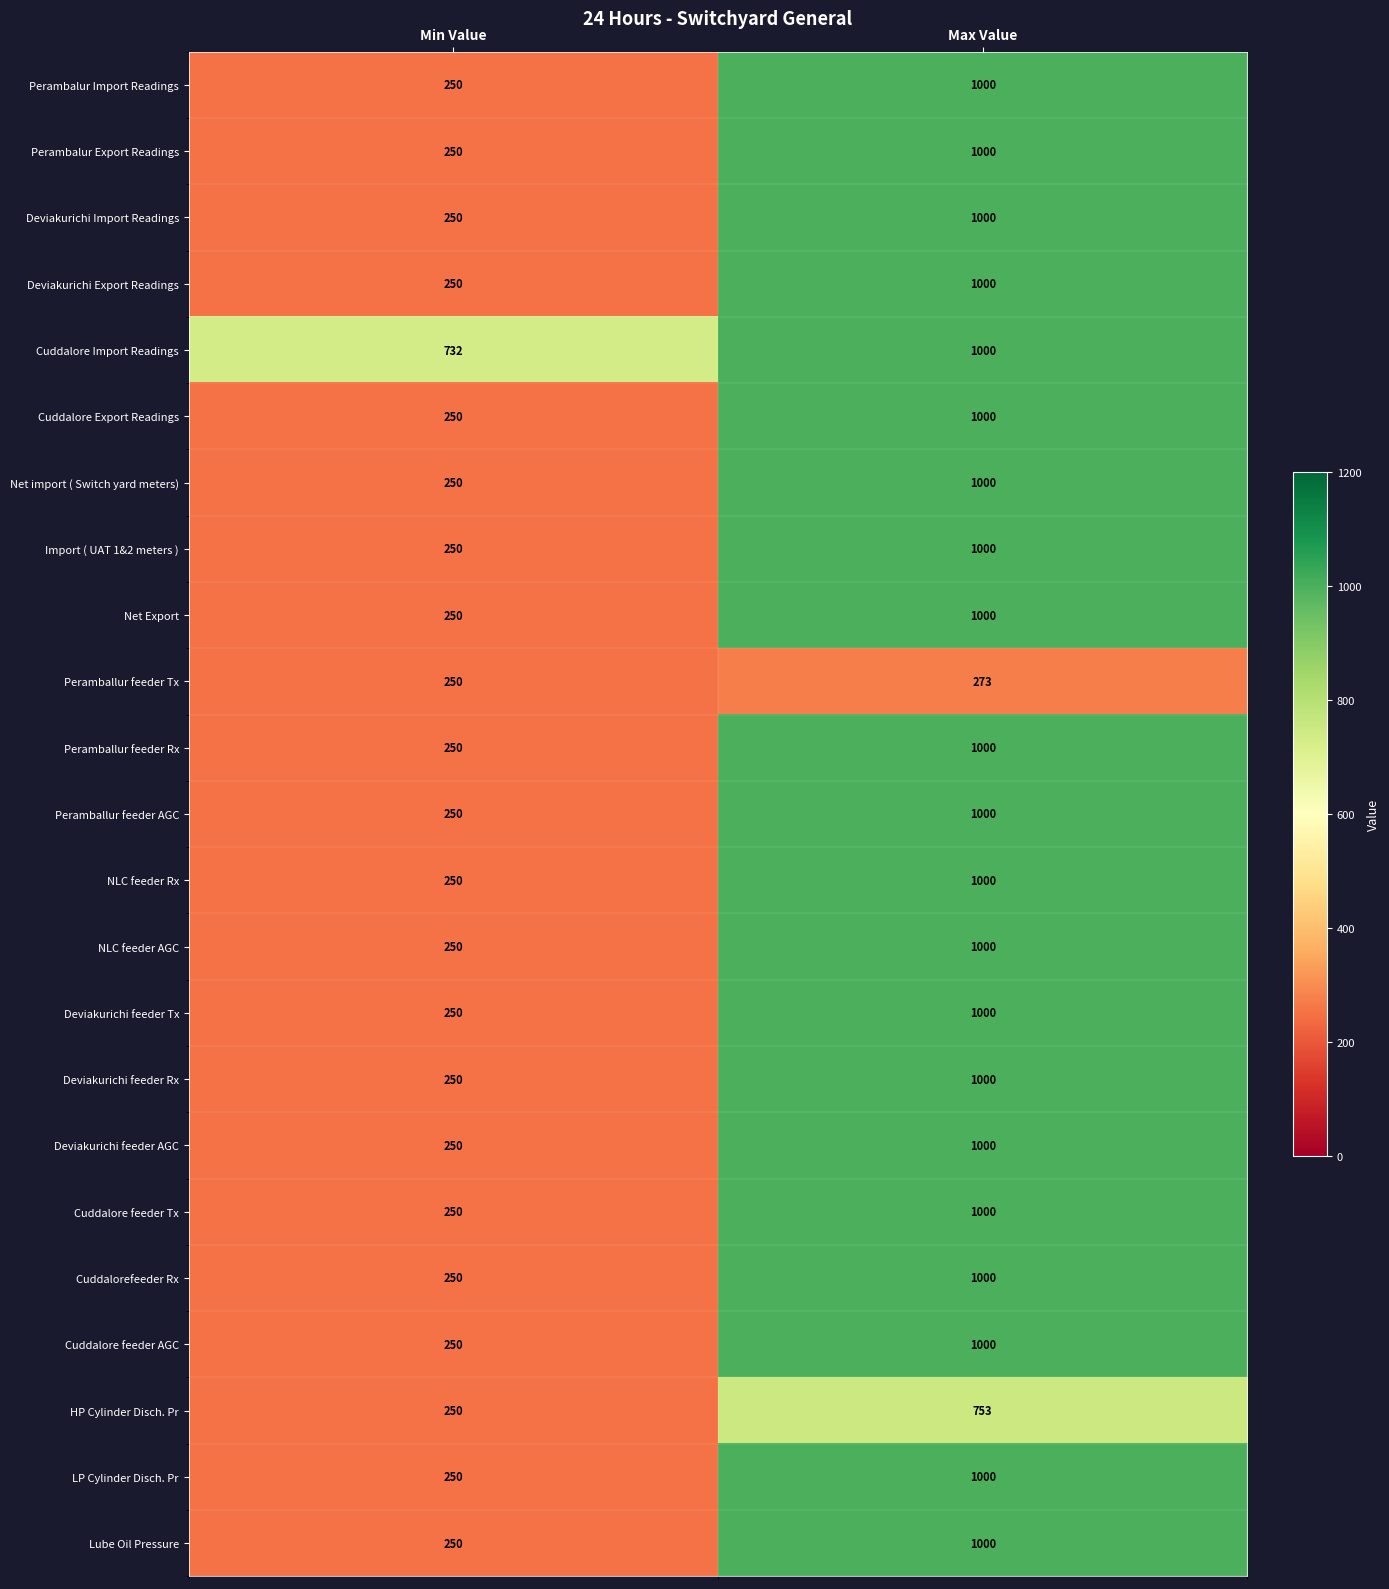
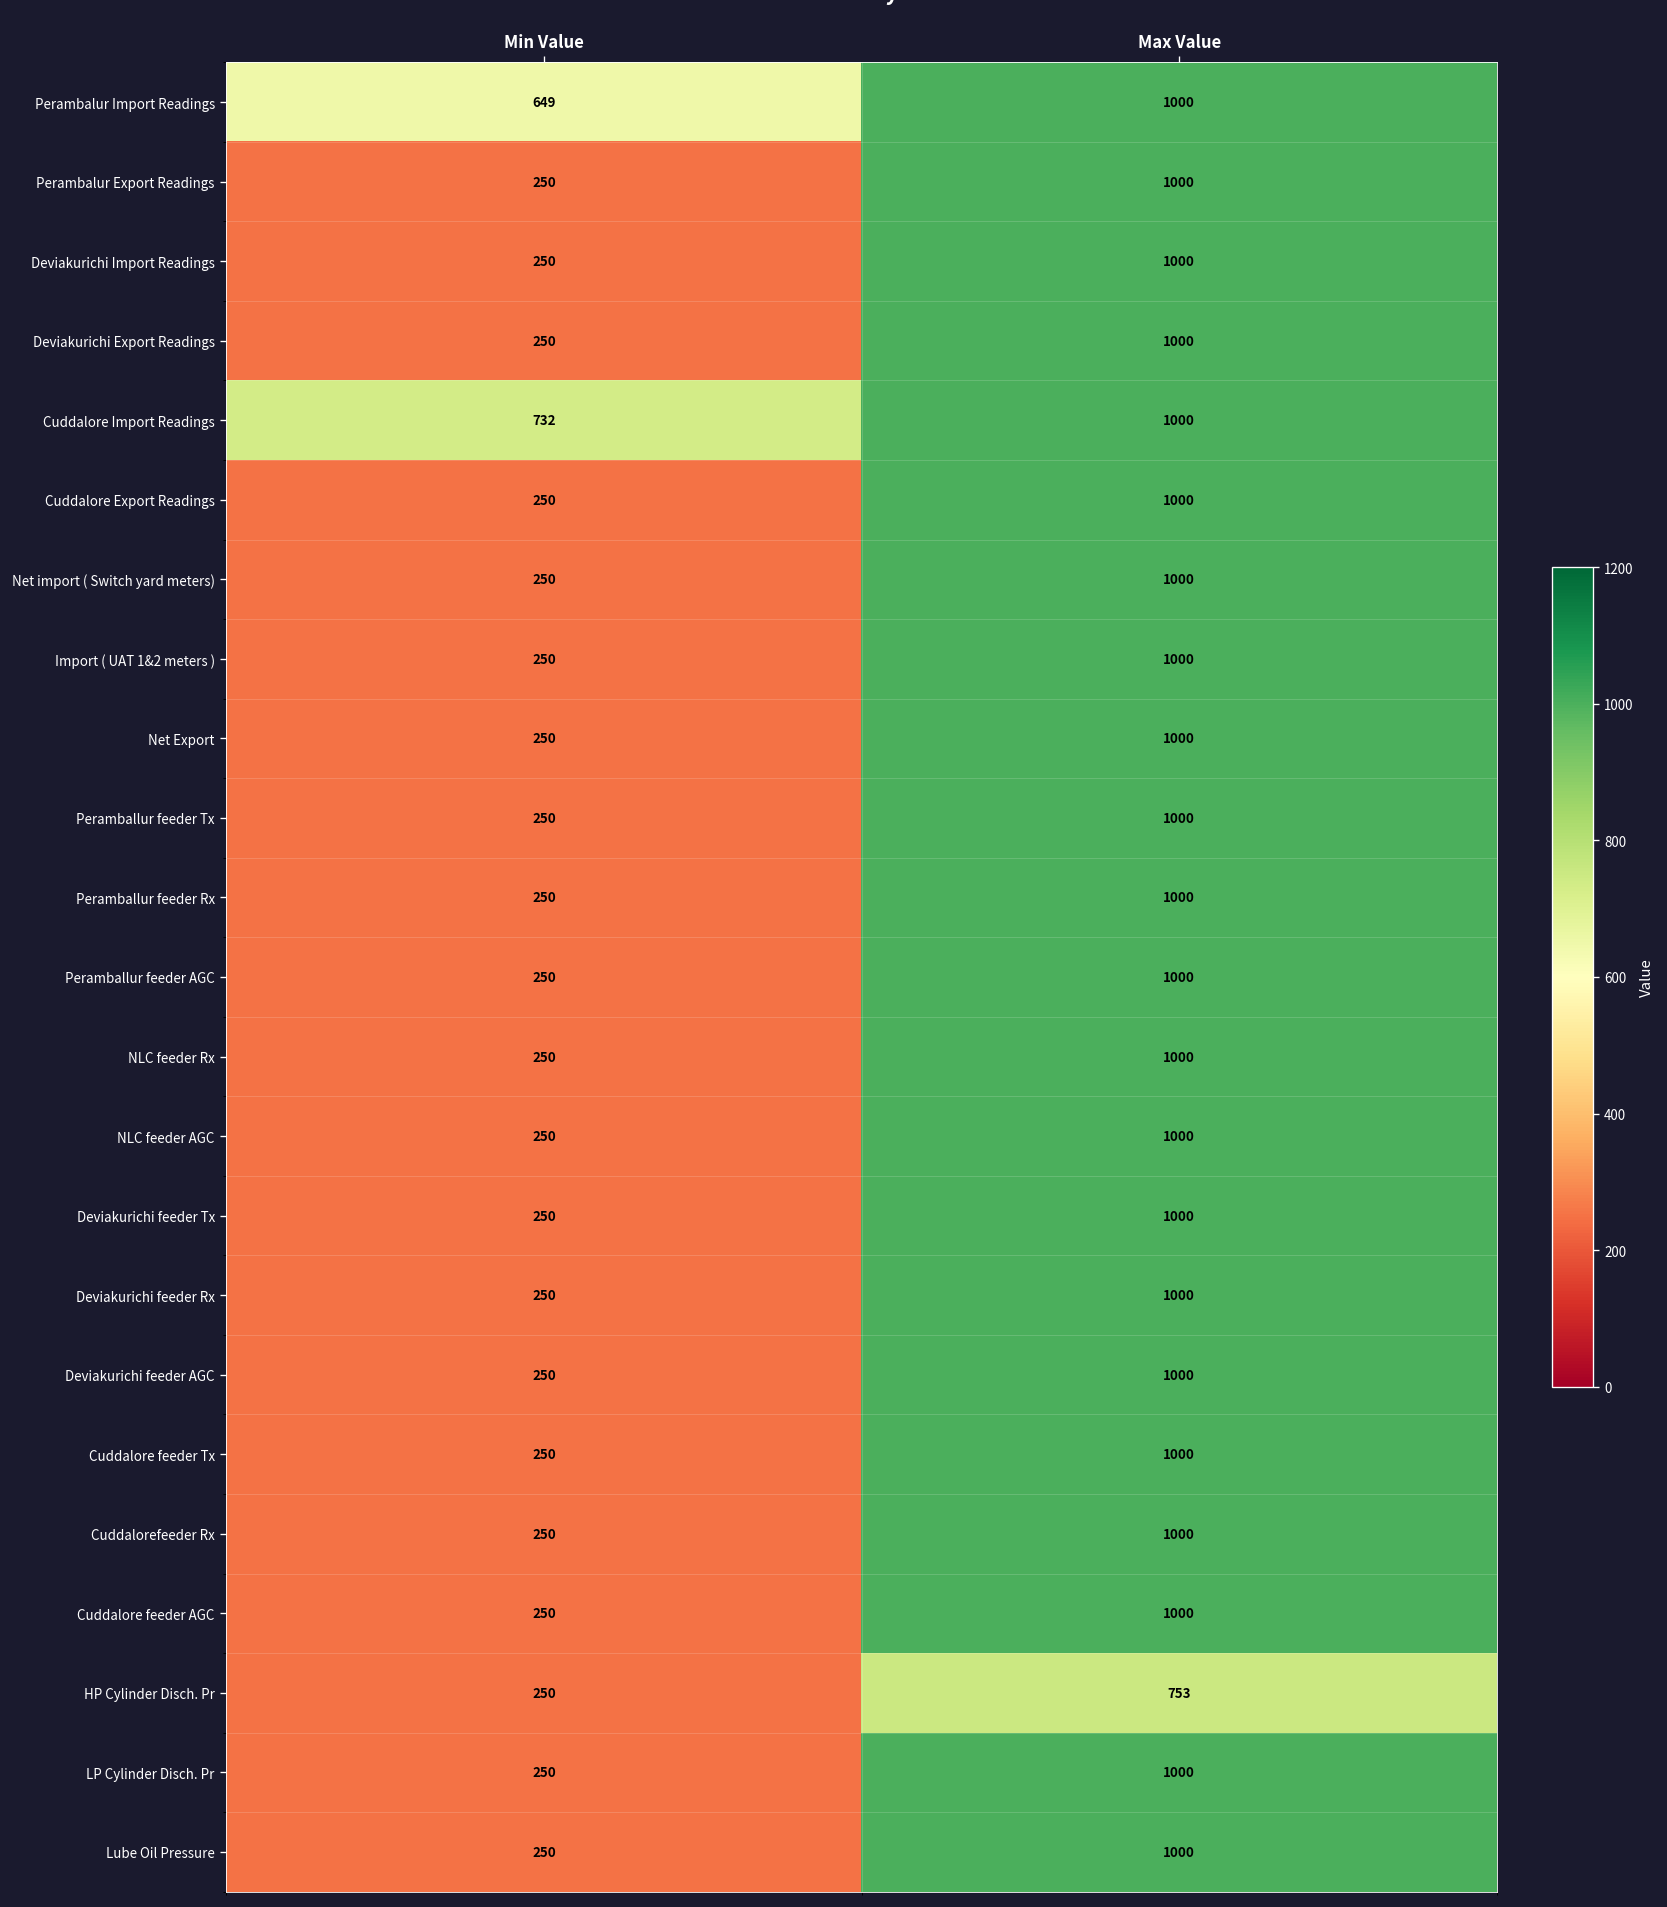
  {
    "Perambalur Import Readings": {
-     "Min Value": 250,
+     "Min Value": 649,
      "Max Value": 1000
    },
    "Perambalur Export Readings": {
      "Min Value": 250,
      "Max Value": 1000
    },
    "Deviakurichi Import Readings": {
      "Min Value": 250,
      "Max Value": 1000
    },
    "Deviakurichi Export Readings": {
      "Min Value": 250,
      "Max Value": 1000
    },
    "Cuddalore Import Readings": {
      "Min Value": 732,
      "Max Value": 1000
    },
    "Cuddalore Export Readings": {
      "Min Value": 250,
      "Max Value": 1000
    },
    "Net import ( Switch yard meters)": {
      "Min Value": 250,
      "Max Value": 1000
    },
    "Import ( UAT 1&2 meters )": {
      "Min Value": 250,
      "Max Value": 1000
    },
    "Net Export": {
      "Min Value": 250,
      "Max Value": 1000
    },
    "Peramballur feeder Tx": {
      "Min Value": 250,
-     "Max Value": 273
+     "Max Value": 1000
    },
    "Peramballur feeder Rx": {
      "Min Value": 250,
      "Max Value": 1000
    },
    "Peramballur feeder AGC": {
      "Min Value": 250,
      "Max Value": 1000
    },
    "NLC feeder Rx": {
      "Min Value": 250,
      "Max Value": 1000
    },
    "NLC feeder AGC": {
      "Min Value": 250,
      "Max Value": 1000
    },
    "Deviakurichi feeder Tx": {
      "Min Value": 250,
      "Max Value": 1000
    },
    "Deviakurichi feeder Rx": {
      "Min Value": 250,
      "Max Value": 1000
    },
    "Deviakurichi feeder AGC": {
      "Min Value": 250,
      "Max Value": 1000
    },
    "Cuddalore feeder Tx": {
      "Min Value": 250,
      "Max Value": 1000
    },
    "Cuddalorefeeder Rx": {
      "Min Value": 250,
      "Max Value": 1000
    },
    "Cuddalore feeder AGC": {
      "Min Value": 250,
      "Max Value": 1000
    },
    "HP Cylinder Disch. Pr": {
      "Min Value": 250,
      "Max Value": 753
    },
    "LP Cylinder Disch. Pr": {
      "Min Value": 250,
      "Max Value": 1000
    },
    "Lube Oil Pressure": {
      "Min Value": 250,
      "Max Value": 1000
    }
  }
